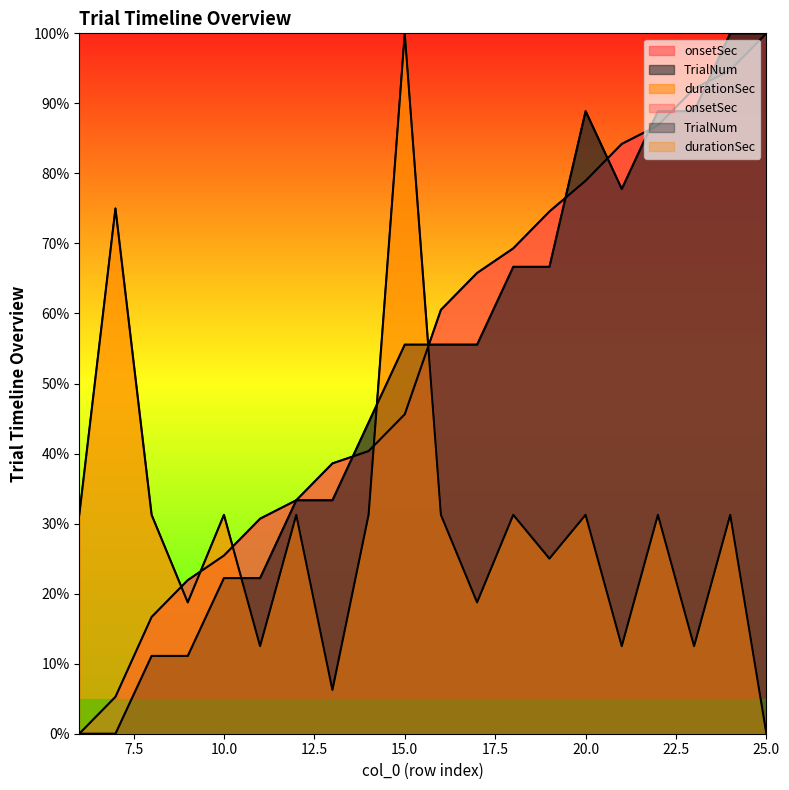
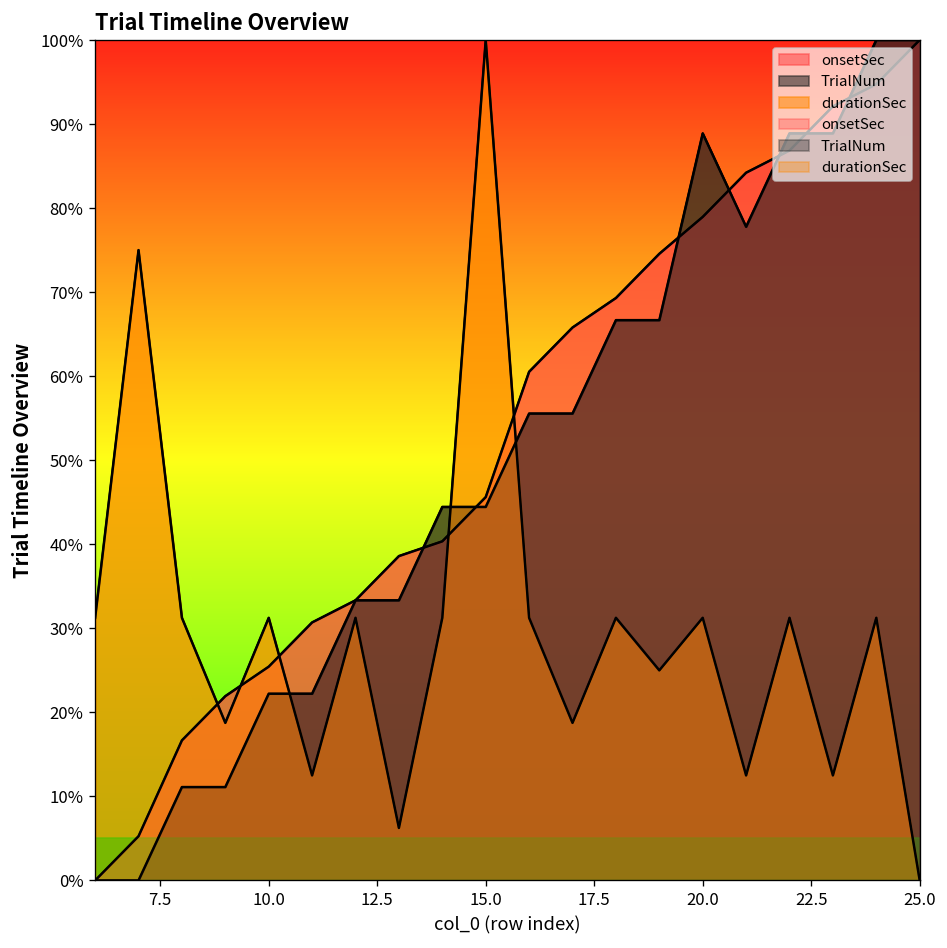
  {
    "TrialNum": {
      "10.0": "22%",
-     "15.0": "56%",
+     "15.0": "44%",
      "20.0": "89%"
    }
  }
